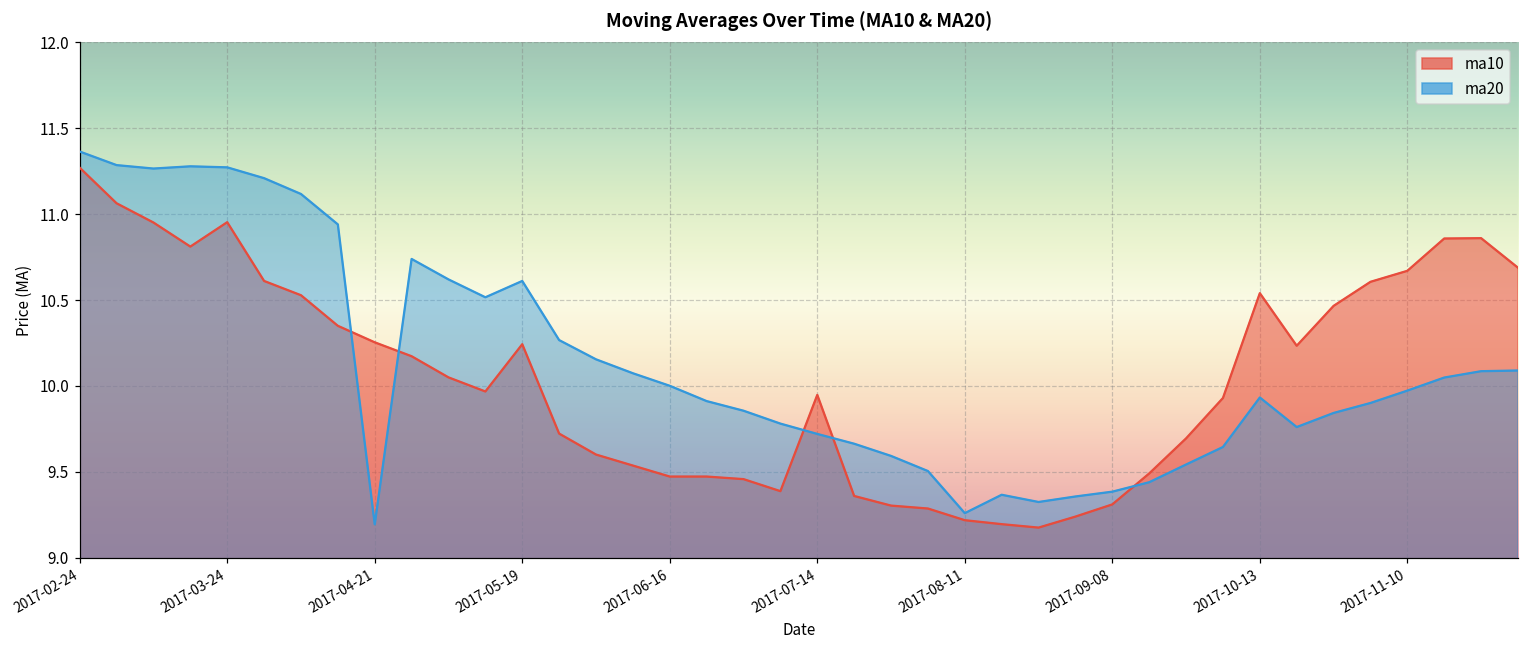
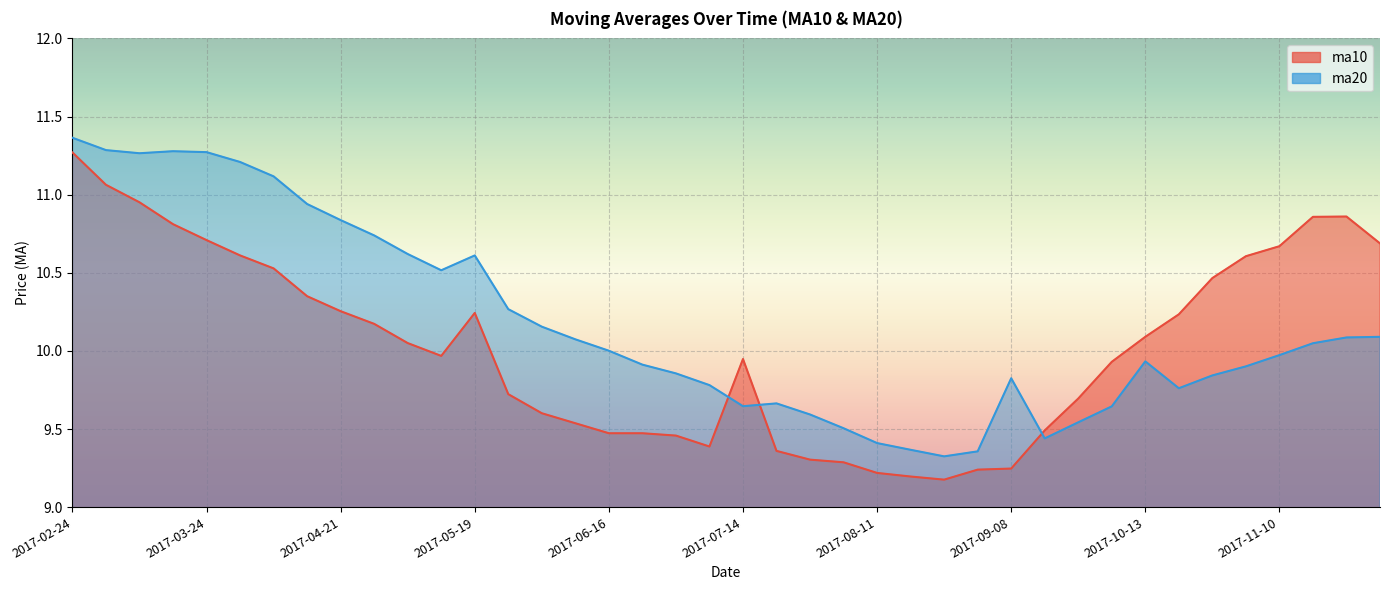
  {
    "ma10": {
      "2017-02-24": 11.27,
-     "2017-03-24": 10.95,
+     "2017-03-24": 10.71,
      "2017-04-21": 10.25,
      "2017-05-19": 10.24,
      "2017-06-16": 9.47,
      "2017-07-14": 9.95,
      "2017-08-11": 9.22,
-     "2017-09-08": 9.31,
-     "2017-10-13": 10.54,
+     "2017-09-08": 9.25,
+     "2017-10-13": 10.09,
      "2017-11-10": 10.67
    },
    "ma20": {
      "2017-02-24": 11.36,
      "2017-03-24": 11.27,
-     "2017-04-21": 9.20,
+     "2017-04-21": 10.84,
      "2017-05-19": 10.61,
      "2017-06-16": 10.00,
-     "2017-07-14": 9.72,
-     "2017-08-11": 9.26,
-     "2017-09-08": 9.39,
+     "2017-07-14": 9.65,
+     "2017-08-11": 9.41,
+     "2017-09-08": 9.83,
      "2017-10-13": 9.93,
      "2017-11-10": 9.97
    }
  }
